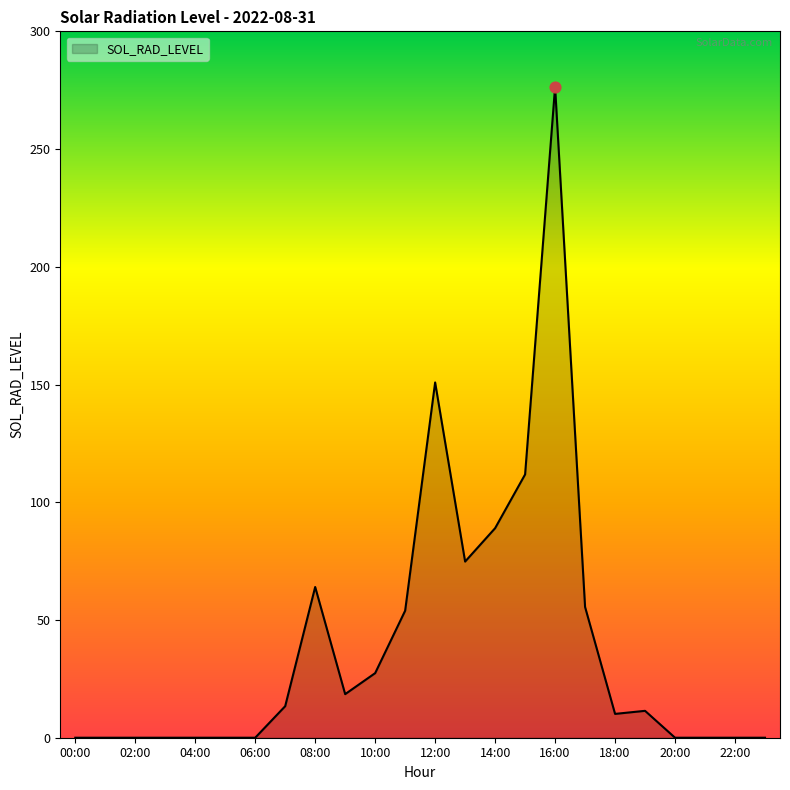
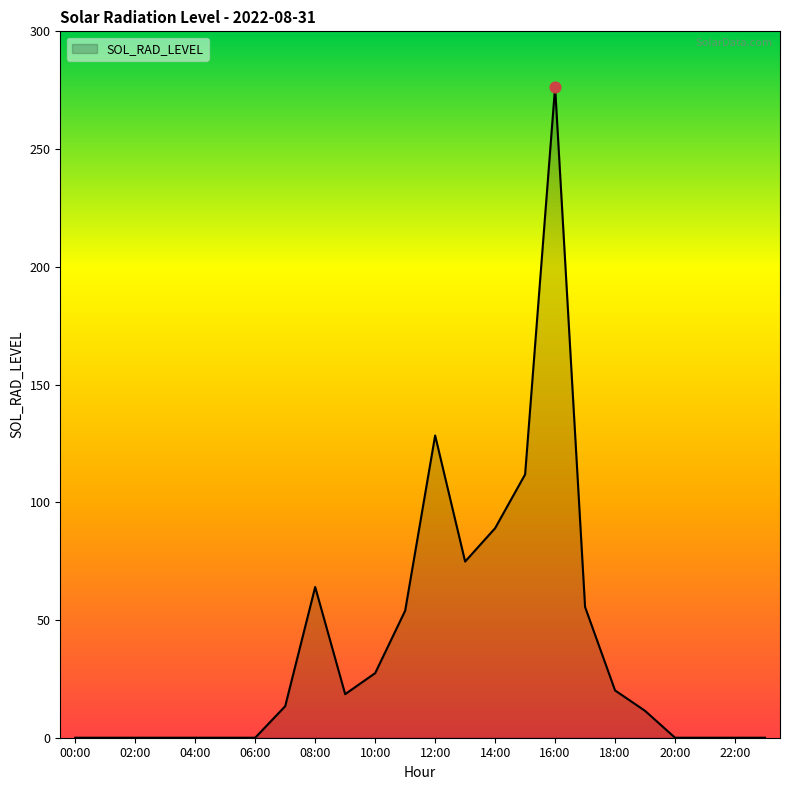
  {
    "SOL_RAD_LEVEL": {
      "00:00": 0,
      "02:00": 0,
      "04:00": 0,
      "06:00": 0,
      "08:00": 64,
      "10:00": 27,
-     "12:00": 151,
+     "12:00": 128,
      "14:00": 89,
-     "18:00": 10,
+     "18:00": 20,
      "20:00": 0,
      "22:00": 0
    }
  }
